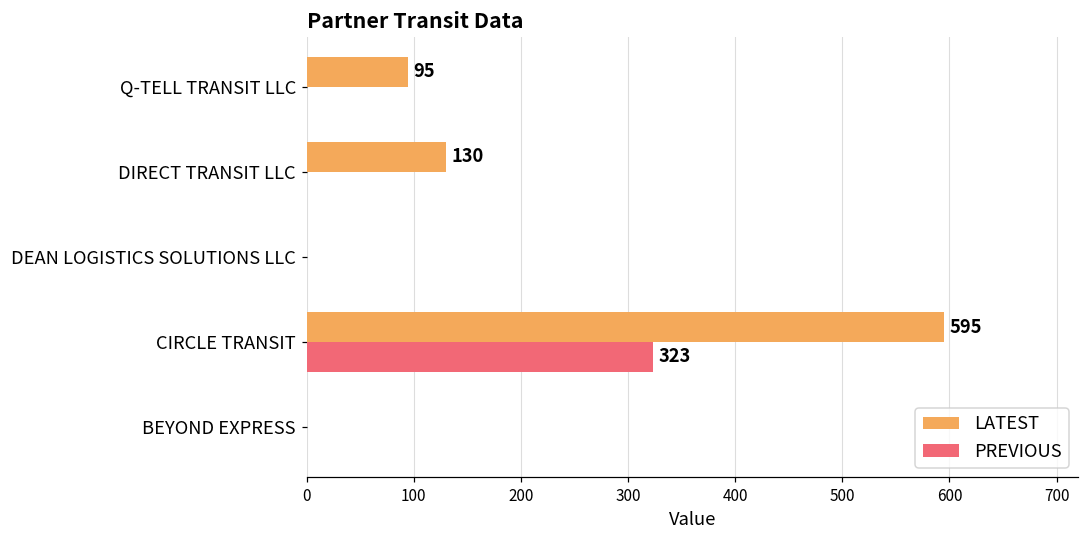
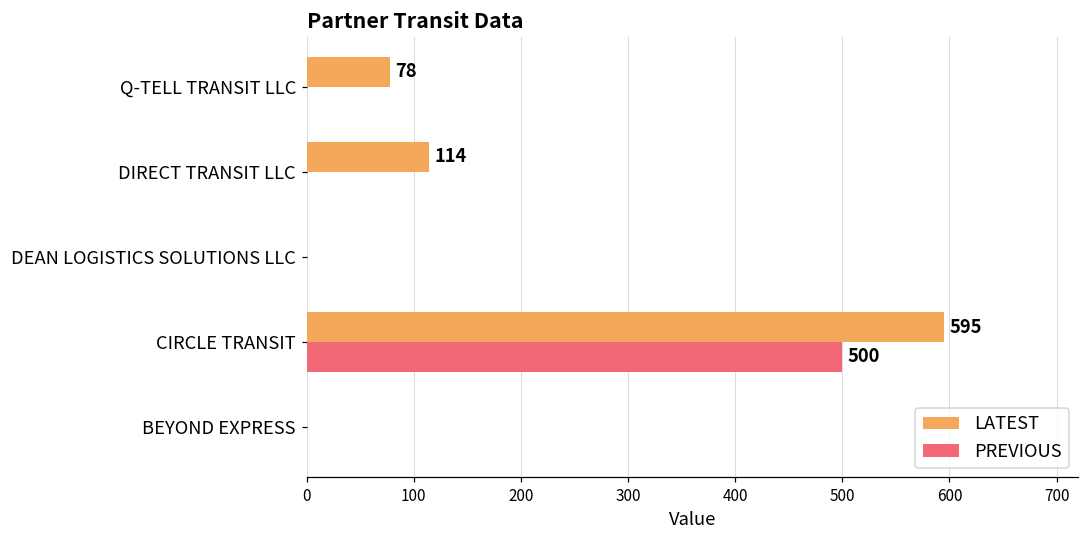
  {
    "LATEST": {
-     "Q-TELL TRANSIT LLC": 95,
-     "DIRECT TRANSIT LLC": 130,
+     "Q-TELL TRANSIT LLC": 78,
+     "DIRECT TRANSIT LLC": 114,
      "CIRCLE TRANSIT": 595
    },
    "PREVIOUS": {
-     "CIRCLE TRANSIT": 323
+     "CIRCLE TRANSIT": 500
    }
  }
